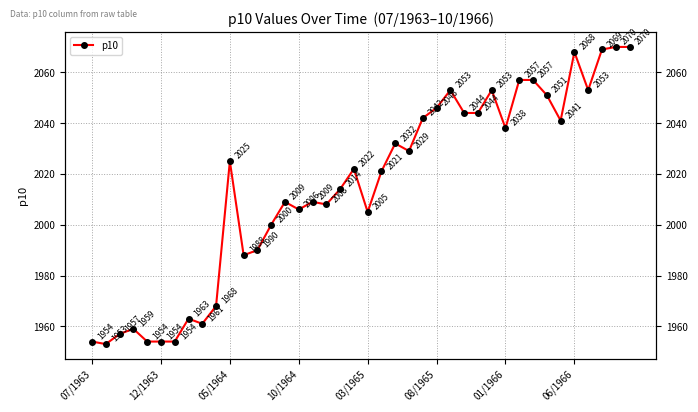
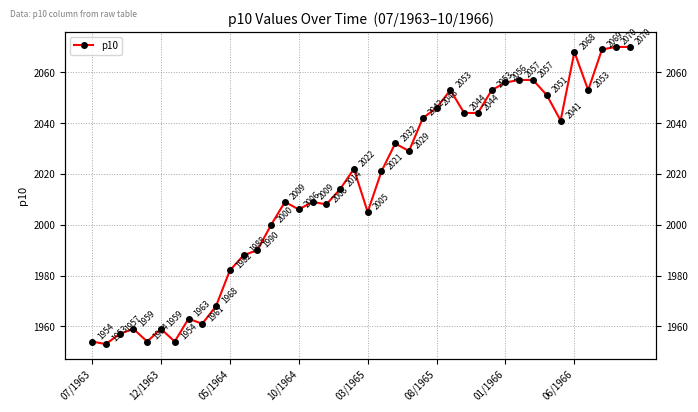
  {
-   "12/1963": 1954,
-   "05/1964": 2025,
+   "12/1963": 1959,
+   "05/1964": 1982,
    "03/1965": 2005,
-   "01/1966": 2038,
+   "01/1966": 2056,
    "06/1966": 2068
  }
